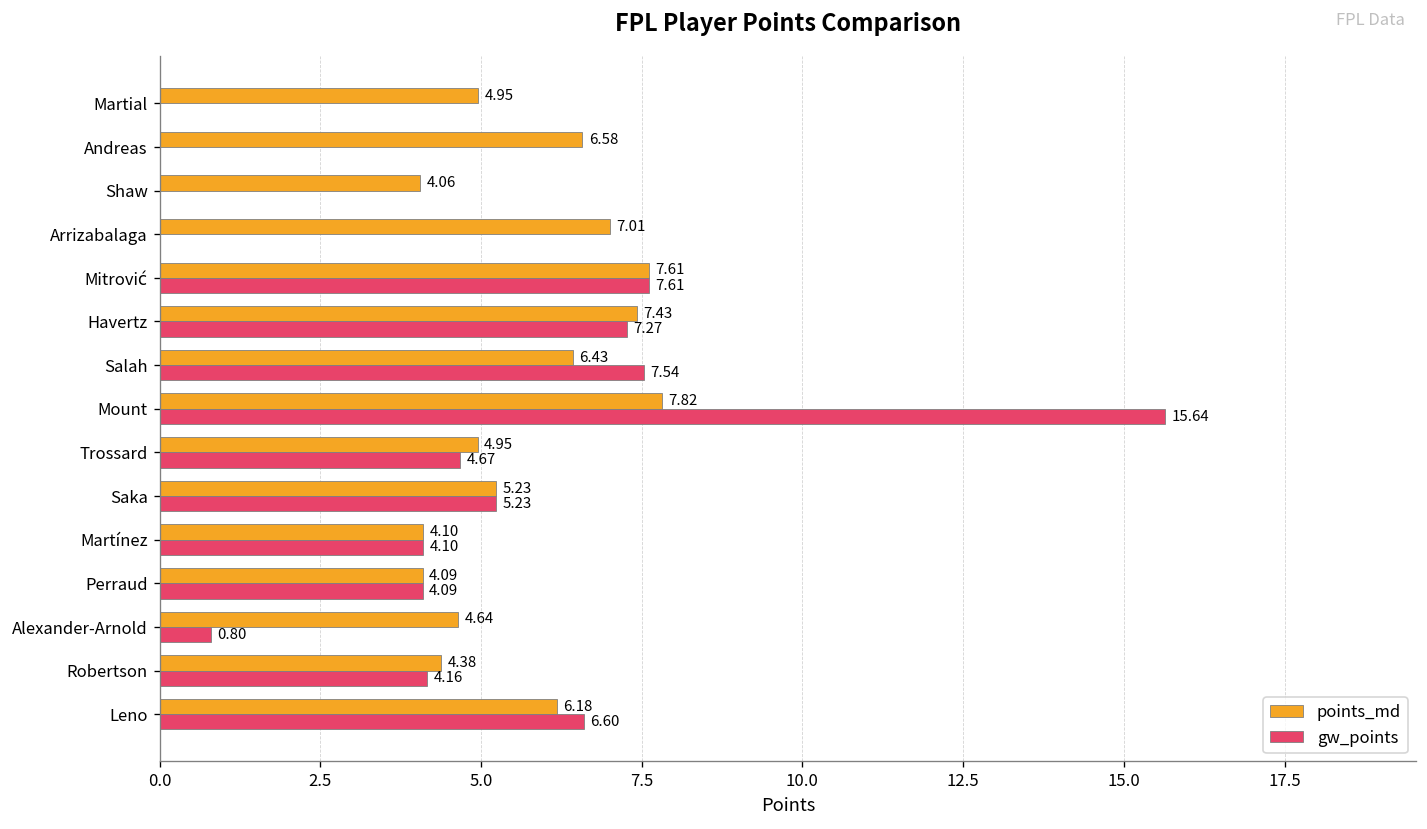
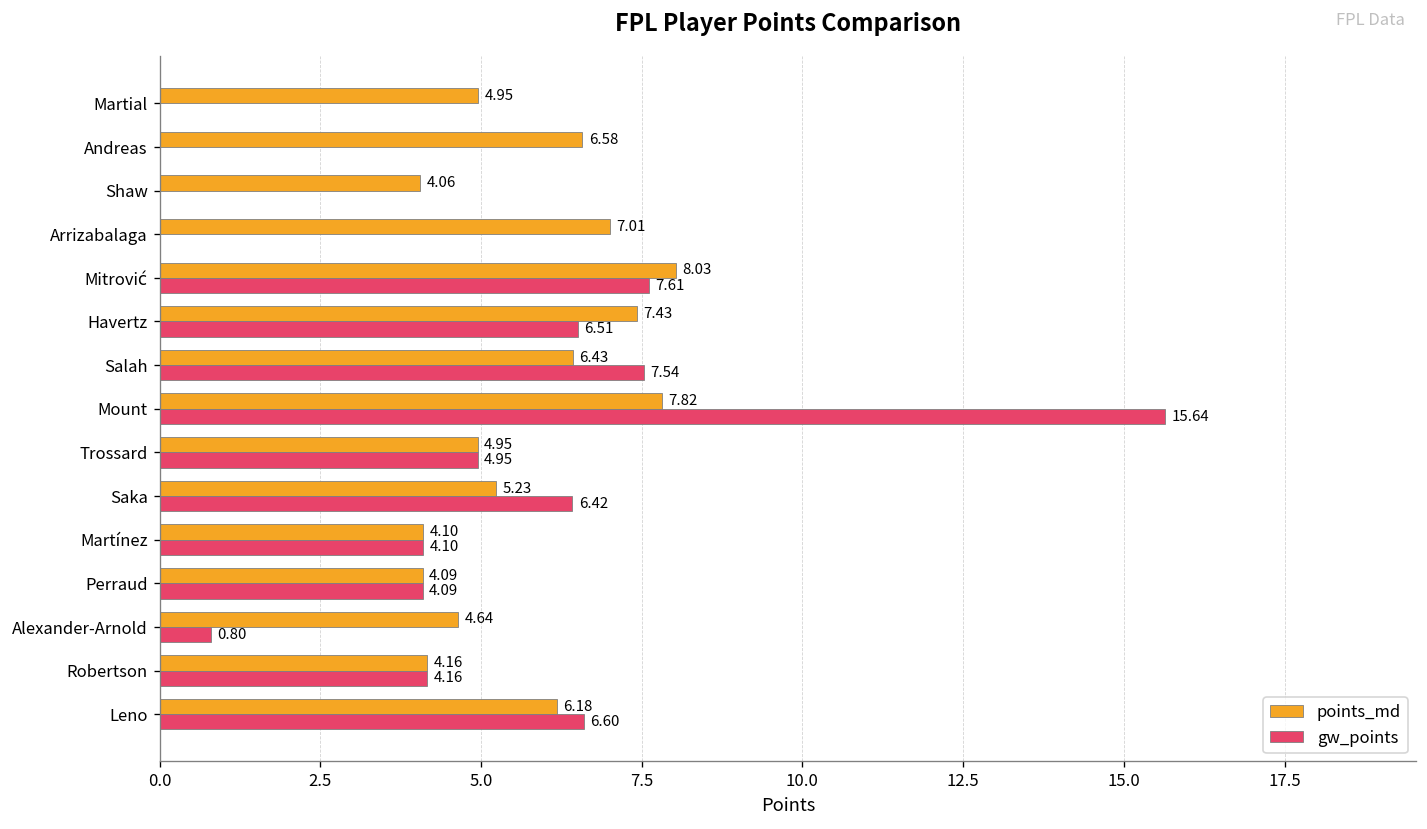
  {
    "points_md": {
      "Martial": 4.95,
      "Andreas": 6.58,
      "Shaw": 4.06,
      "Arrizabalaga": 7.01,
-     "Mitrović": 7.61,
+     "Mitrović": 8.03,
      "Havertz": 7.43,
      "Salah": 6.43,
      "Mount": 7.82,
      "Trossard": 4.95,
      "Saka": 5.23,
      "Martínez": 4.10,
      "Perraud": 4.09,
      "Alexander-Arnold": 4.64,
-     "Robertson": 4.38,
+     "Robertson": 4.16,
      "Leno": 6.18
    },
    "gw_points": {
      "Mitrović": 7.61,
-     "Havertz": 7.27,
+     "Havertz": 6.51,
      "Salah": 7.54,
      "Mount": 15.64,
-     "Trossard": 4.67,
-     "Saka": 5.23,
+     "Trossard": 4.95,
+     "Saka": 6.42,
      "Martínez": 4.10,
      "Perraud": 4.09,
      "Alexander-Arnold": 0.80,
      "Robertson": 4.16,
      "Leno": 6.60
    }
  }
